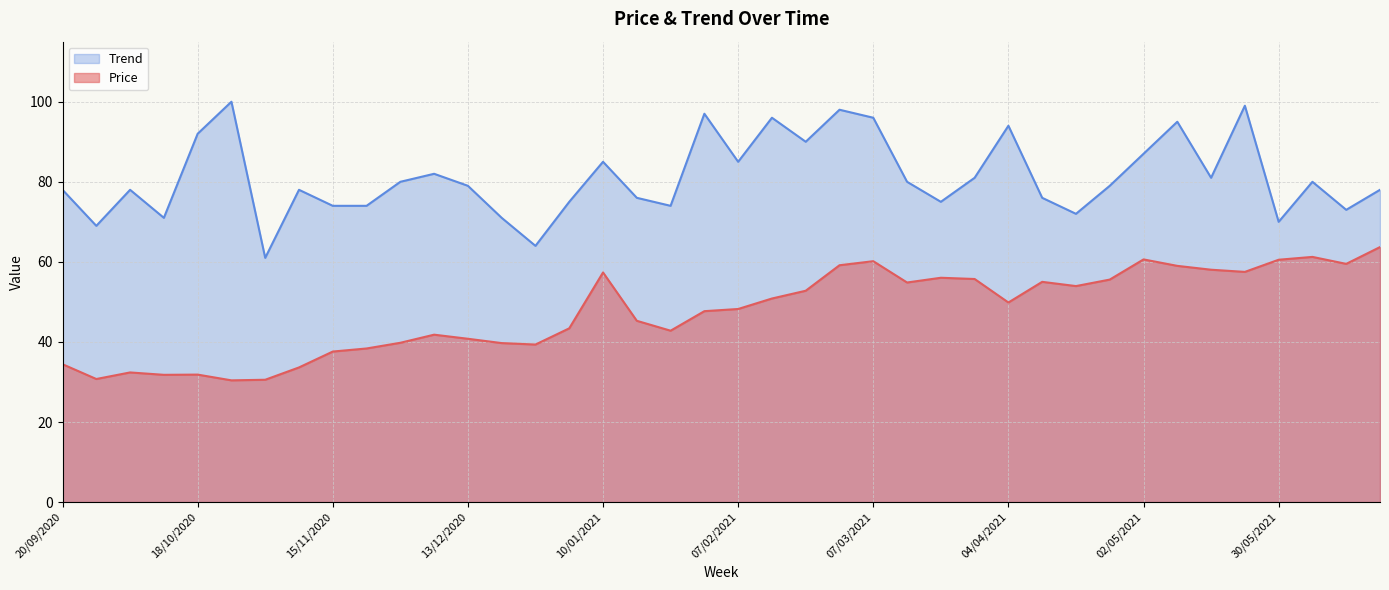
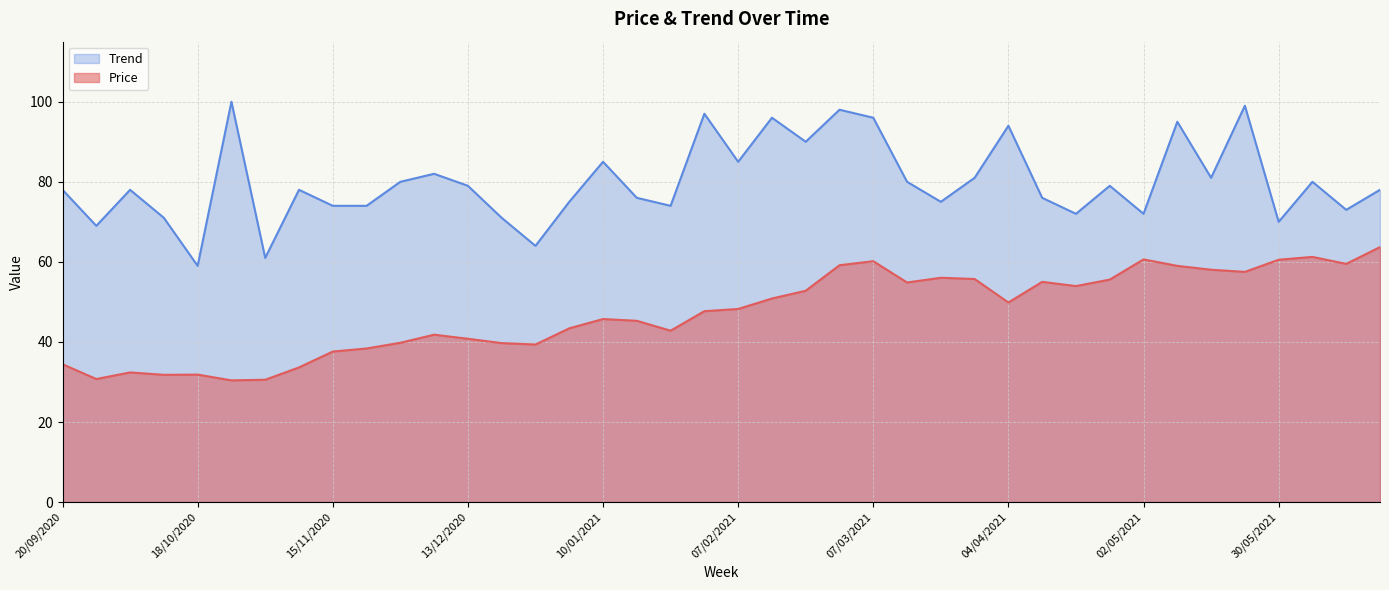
  {
    "Trend": {
      "20/09/2020": 78,
-     "18/10/2020": 92,
+     "18/10/2020": 59,
      "15/11/2020": 74,
      "13/12/2020": 79,
      "10/01/2021": 85,
      "07/02/2021": 85,
      "07/03/2021": 96,
      "04/04/2021": 94,
-     "02/05/2021": 87,
+     "02/05/2021": 72,
      "30/05/2021": 70
    },
    "Price": {
      "20/09/2020": 34,
      "18/10/2020": 32,
      "15/11/2020": 38,
      "13/12/2020": 41,
-     "10/01/2021": 57,
+     "10/01/2021": 46,
      "07/02/2021": 48,
      "07/03/2021": 60,
      "04/04/2021": 50,
      "02/05/2021": 61,
      "30/05/2021": 61
    }
  }
